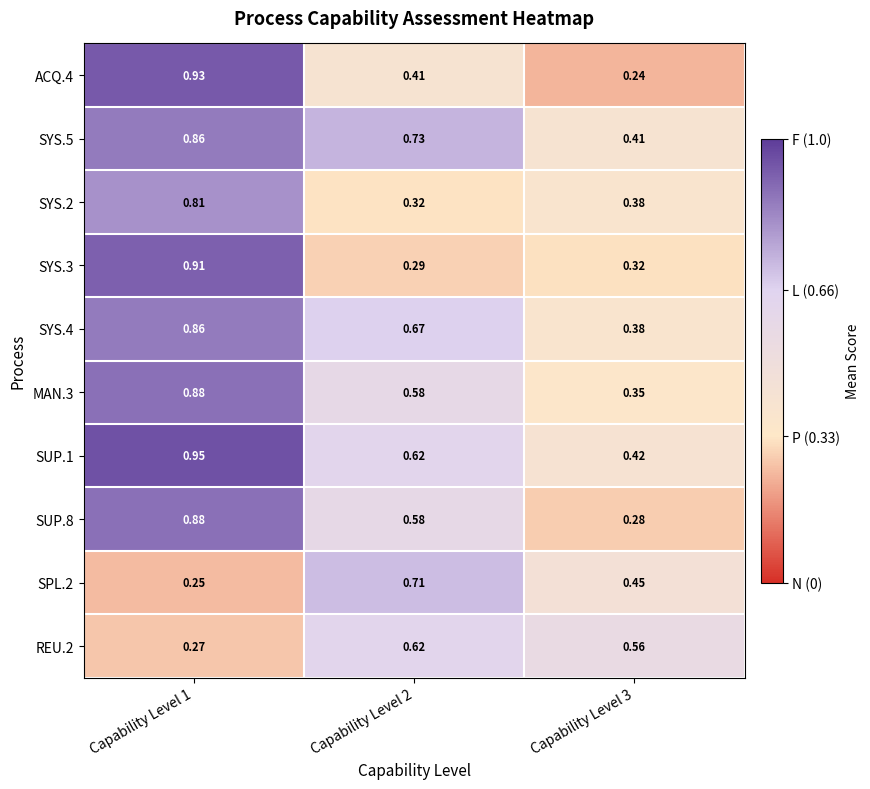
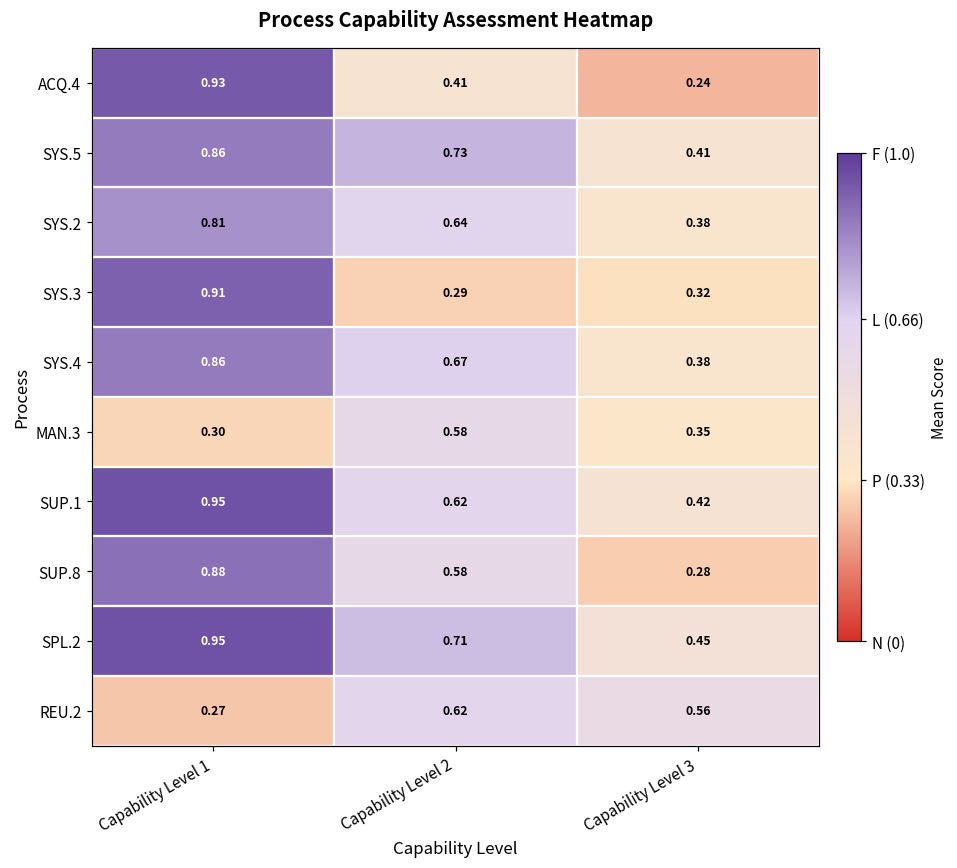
  {
    "ACQ.4": {
      "Capability Level 1": 0.93,
      "Capability Level 2": 0.41,
      "Capability Level 3": 0.24
    },
    "SYS.5": {
      "Capability Level 1": 0.86,
      "Capability Level 2": 0.73,
      "Capability Level 3": 0.41
    },
    "SYS.2": {
      "Capability Level 1": 0.81,
-     "Capability Level 2": 0.32,
+     "Capability Level 2": 0.64,
      "Capability Level 3": 0.38
    },
    "SYS.3": {
      "Capability Level 1": 0.91,
      "Capability Level 2": 0.29,
      "Capability Level 3": 0.32
    },
    "SYS.4": {
      "Capability Level 1": 0.86,
      "Capability Level 2": 0.67,
      "Capability Level 3": 0.38
    },
    "MAN.3": {
-     "Capability Level 1": 0.88,
+     "Capability Level 1": 0.30,
      "Capability Level 2": 0.58,
      "Capability Level 3": 0.35
    },
    "SUP.1": {
      "Capability Level 1": 0.95,
      "Capability Level 2": 0.62,
      "Capability Level 3": 0.42
    },
    "SUP.8": {
      "Capability Level 1": 0.88,
      "Capability Level 2": 0.58,
      "Capability Level 3": 0.28
    },
    "SPL.2": {
-     "Capability Level 1": 0.25,
+     "Capability Level 1": 0.95,
      "Capability Level 2": 0.71,
      "Capability Level 3": 0.45
    },
    "REU.2": {
      "Capability Level 1": 0.27,
      "Capability Level 2": 0.62,
      "Capability Level 3": 0.56
    }
  }
